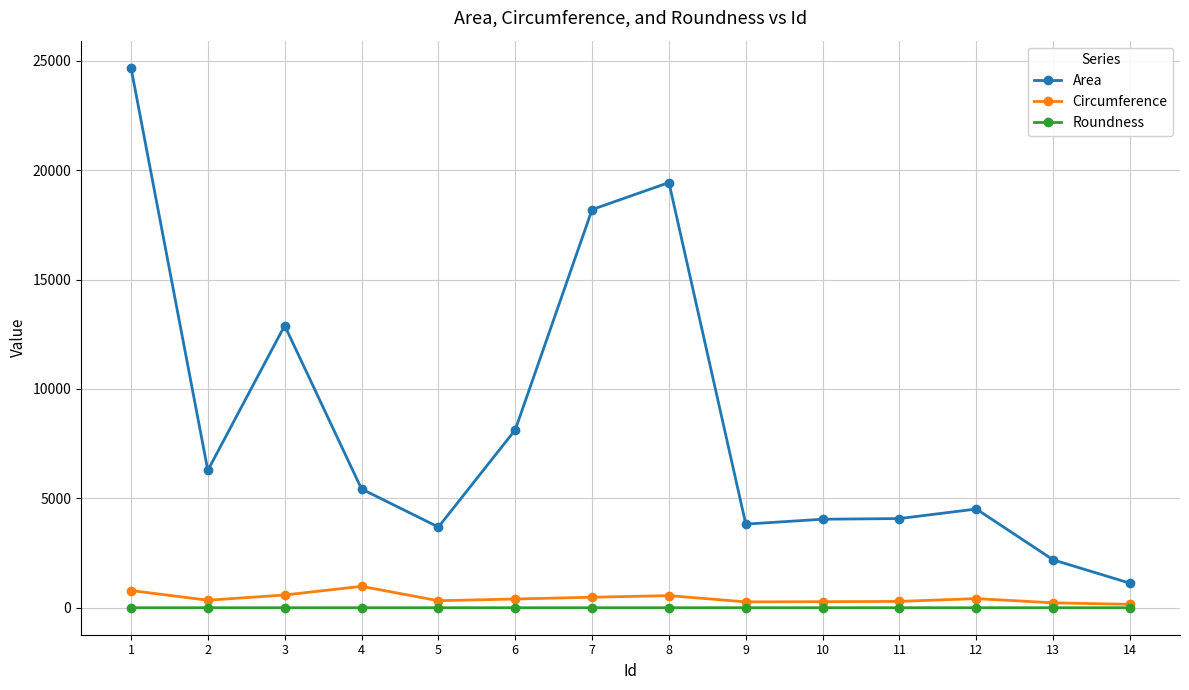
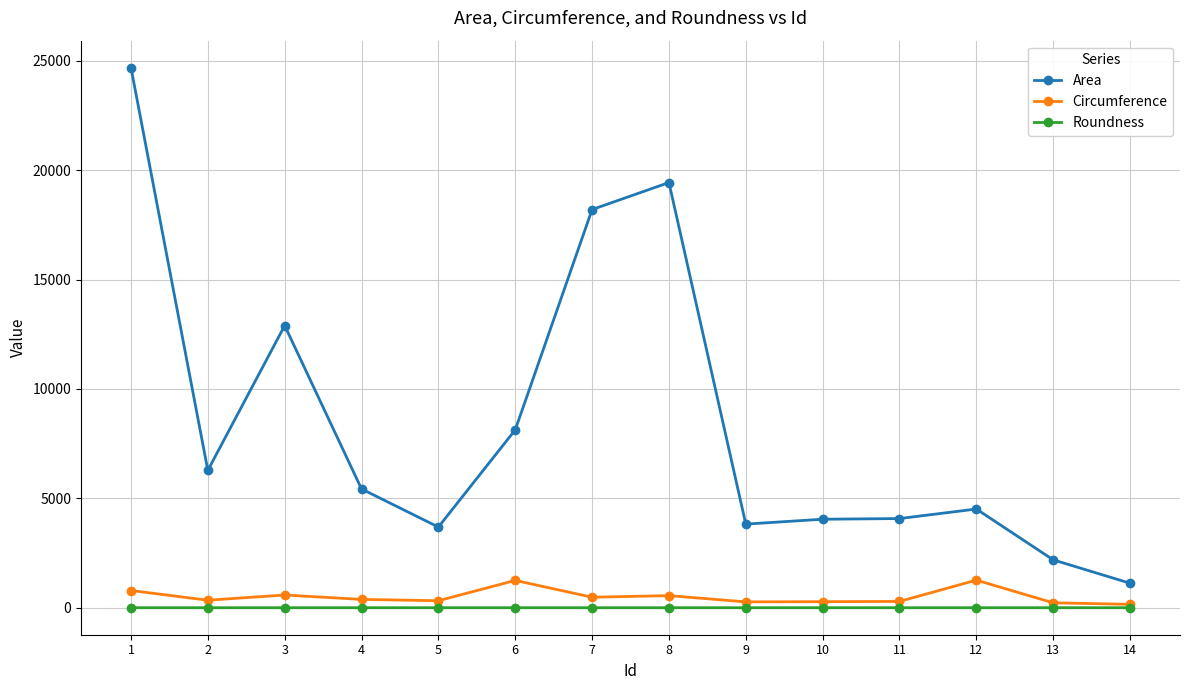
  {
    "Area": {
      "1": 24700,
      "2": 6300,
      "3": 12900,
      "4": 5400,
      "5": 3700,
      "6": 8100,
      "7": 18200,
      "8": 19400,
      "9": 3800,
      "10": 4000,
      "11": 4100,
      "12": 4500,
      "13": 2200,
      "14": 1100
    },
    "Circumference": {
      "1": 800,
      "2": 300,
      "3": 600,
-     "4": 1000,
+     "4": 400,
      "5": 300,
-     "6": 400,
+     "6": 1200,
      "7": 500,
      "8": 600,
      "9": 300,
      "10": 300,
      "11": 300,
-     "12": 400,
+     "12": 1300,
      "13": 200,
      "14": 200
    },
    "Roundness": {
      "1": 0,
      "2": 0,
      "3": 0,
      "4": 0,
      "5": 0,
      "6": 0,
      "7": 0,
      "8": 0,
      "9": 0,
      "10": 0,
      "11": 0,
      "12": 0,
      "13": 0,
      "14": 0
    }
  }
